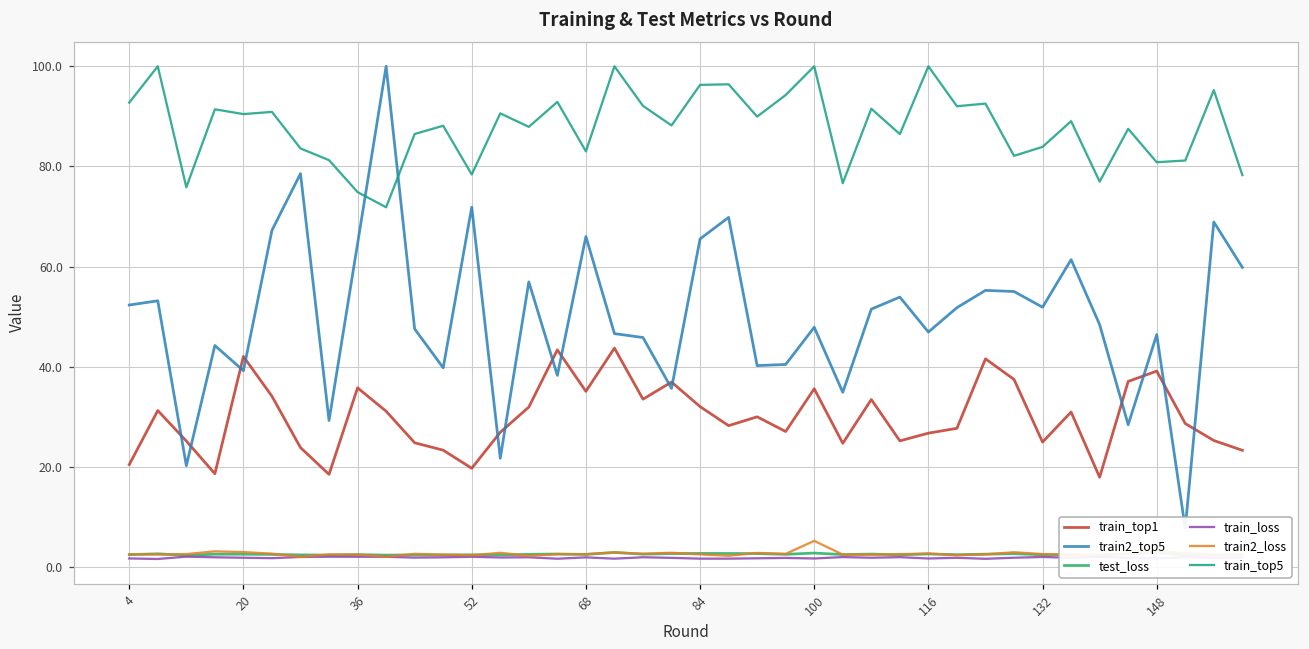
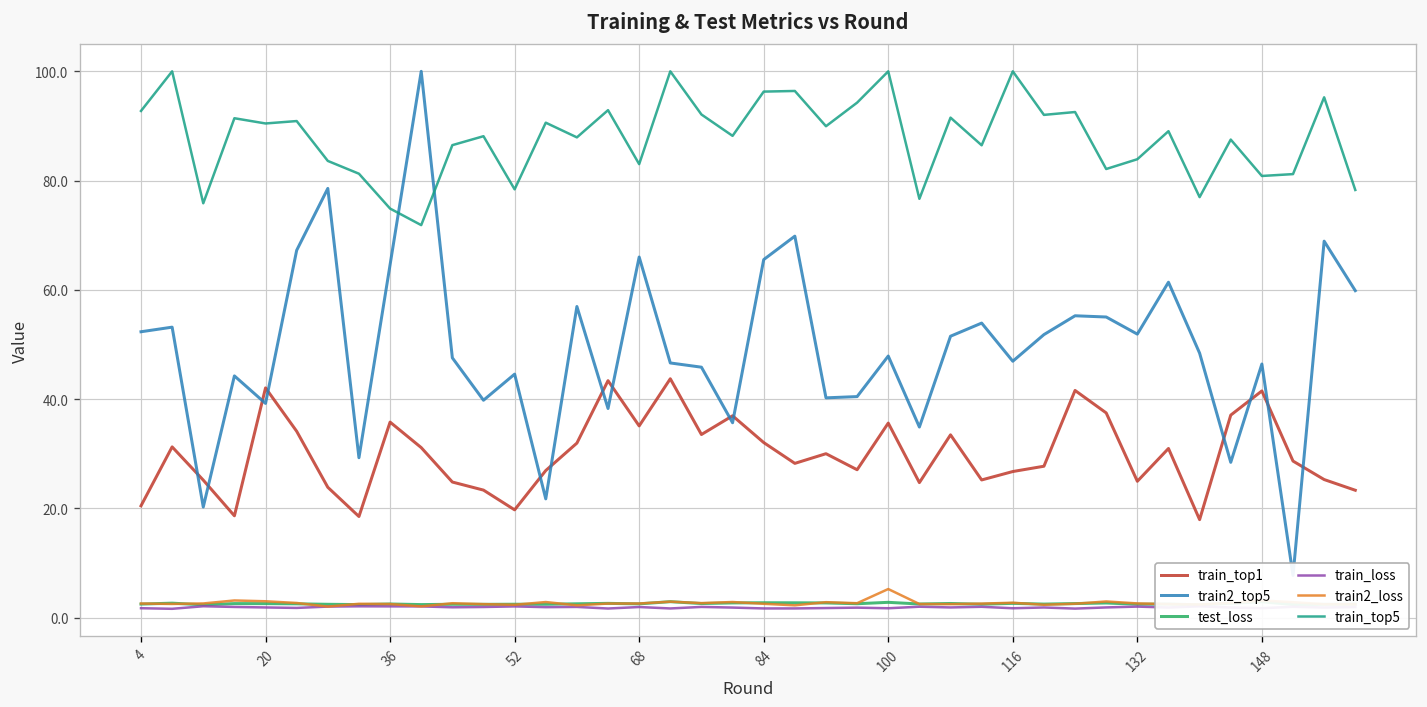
  {
    "train_top1": {
      "4": 20,
      "20": 42,
      "36": 36,
      "52": 20,
      "68": 35,
      "84": 32,
      "100": 36,
      "116": 27,
      "132": 25,
-     "148": 39
+     "148": 42
    },
    "train2_top5": {
      "4": 52,
      "20": 39,
      "36": 65,
-     "52": 72,
+     "52": 45,
      "68": 66,
      "84": 66,
      "100": 48,
      "116": 47,
      "132": 52,
      "148": 46
    },
    "train_loss": {
      "4": 2,
      "20": 2,
      "68": 2,
      "84": 2,
      "100": 2,
      "116": 2
    },
    "train2_loss": {
      "100": 5
    }
  }
